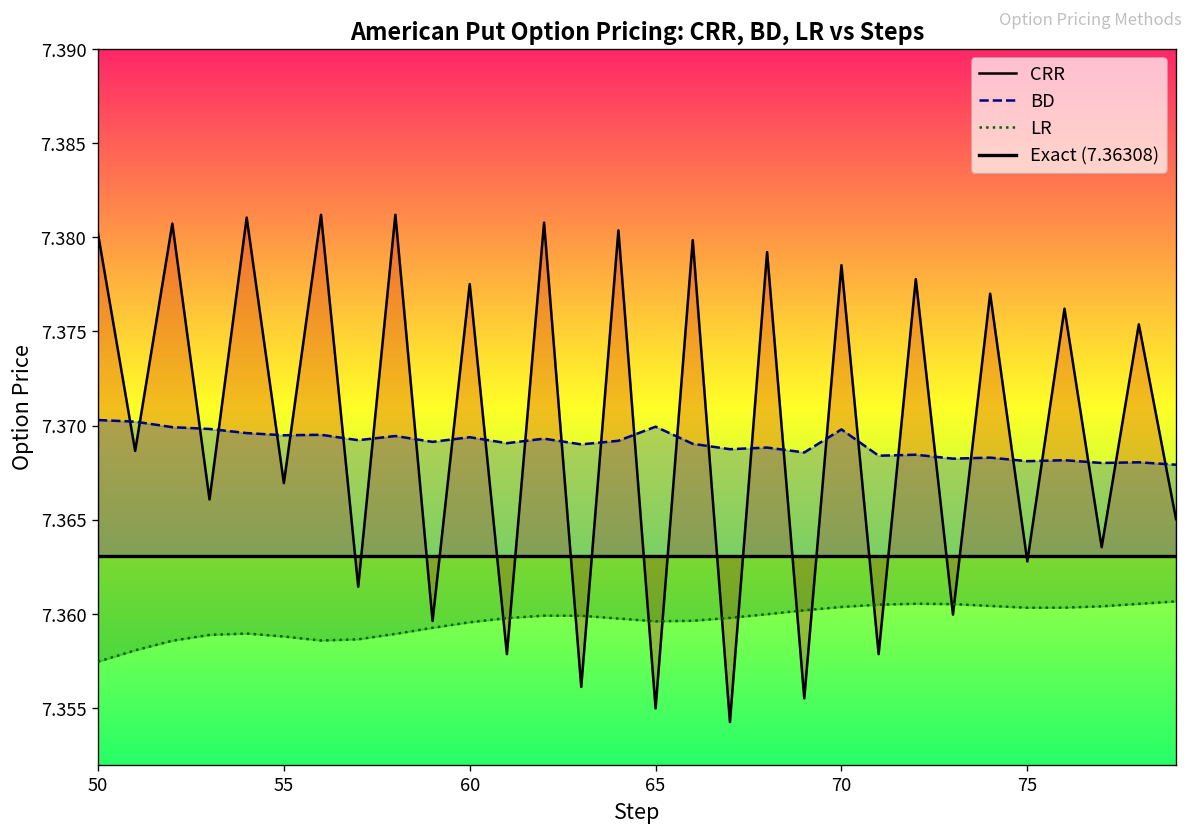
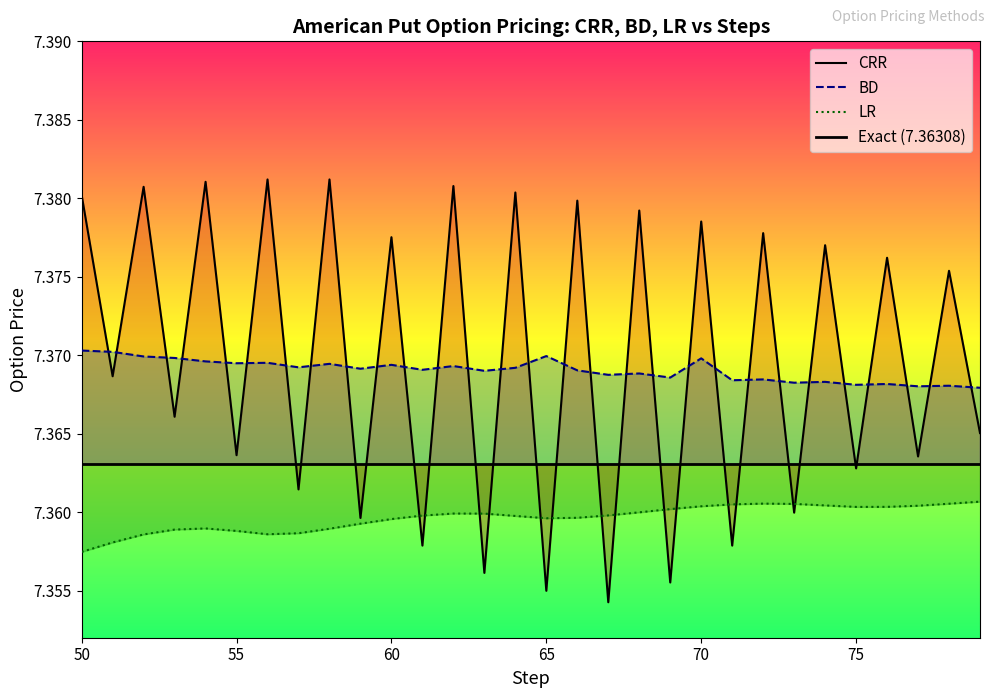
  {
    "CRR": {
-     "55": 7.3670,
+     "55": 7.3636,
      "65": 7.3550,
      "75": 7.3628
    },
    "BD": {
      "50": 7.3703,
      "55": 7.3695,
      "60": 7.3694,
      "65": 7.3699,
      "70": 7.3698,
      "75": 7.3681
    }
  }
